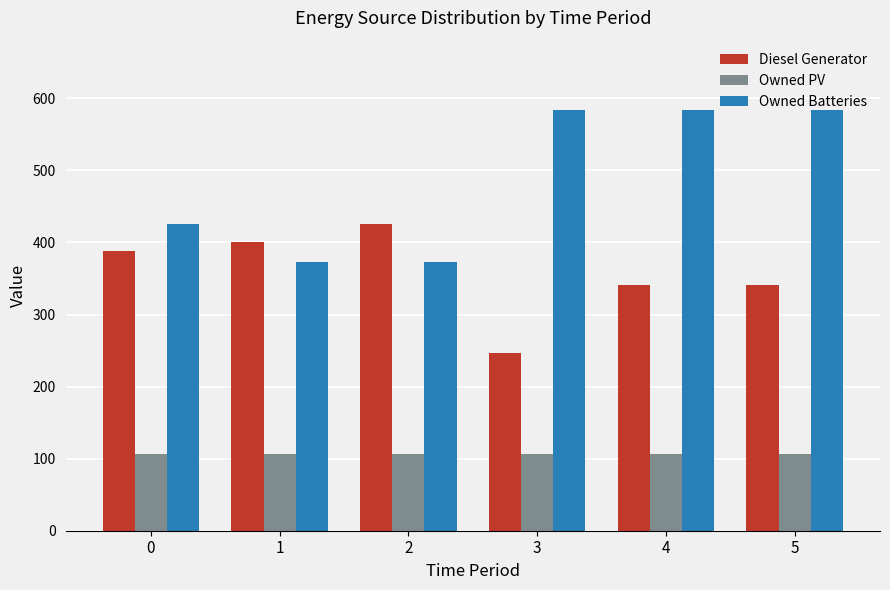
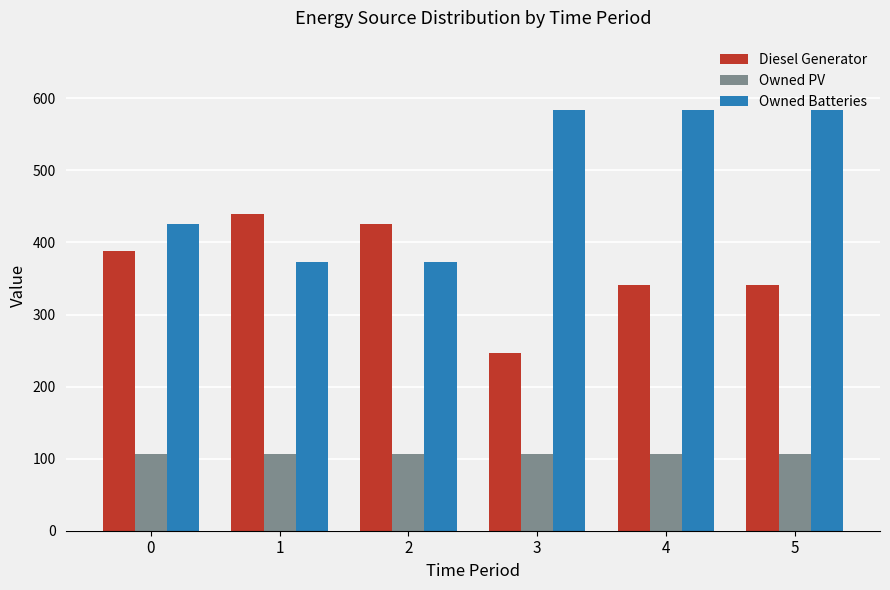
  {
    "Diesel Generator": {
      "0": 390,
-     "1": 400,
+     "1": 440,
      "2": 430,
      "3": 250,
      "4": 340,
      "5": 340
    },
    "Owned PV": {
      "0": 110,
      "1": 110,
      "2": 110,
      "3": 110,
      "4": 110,
      "5": 110
    },
    "Owned Batteries": {
      "0": 430,
      "1": 370,
      "2": 370,
      "3": 580,
      "4": 580,
      "5": 580
    }
  }
